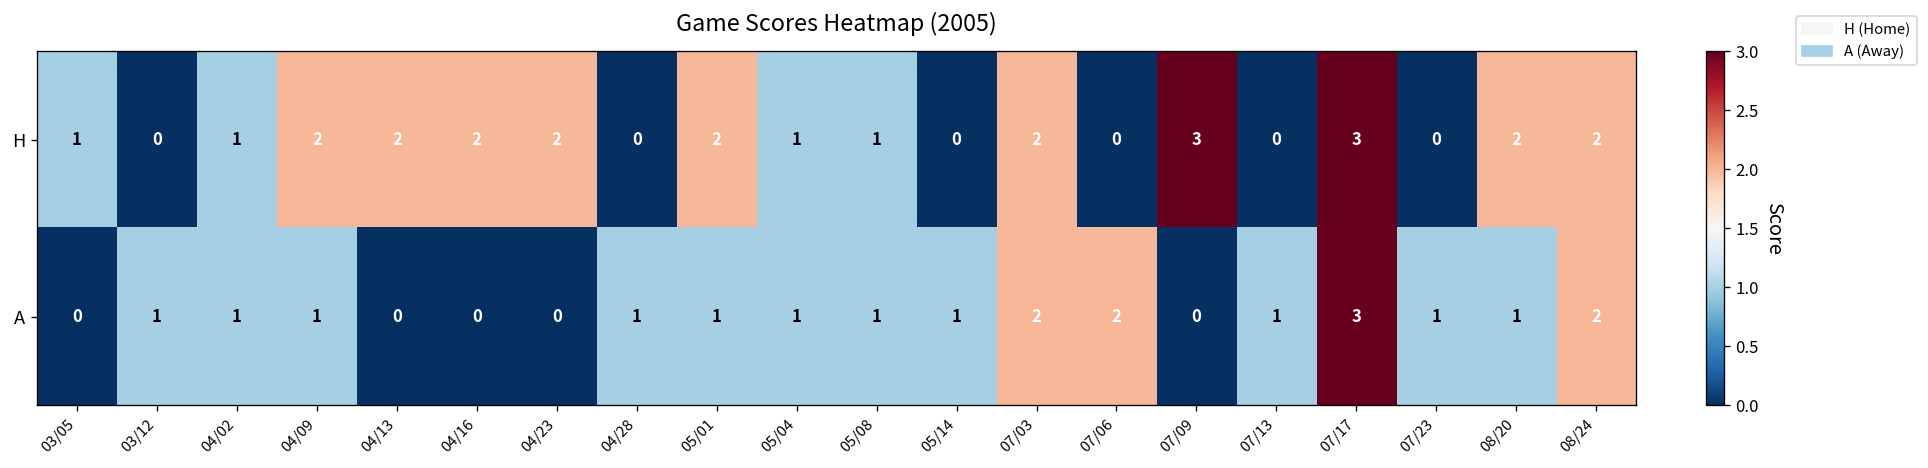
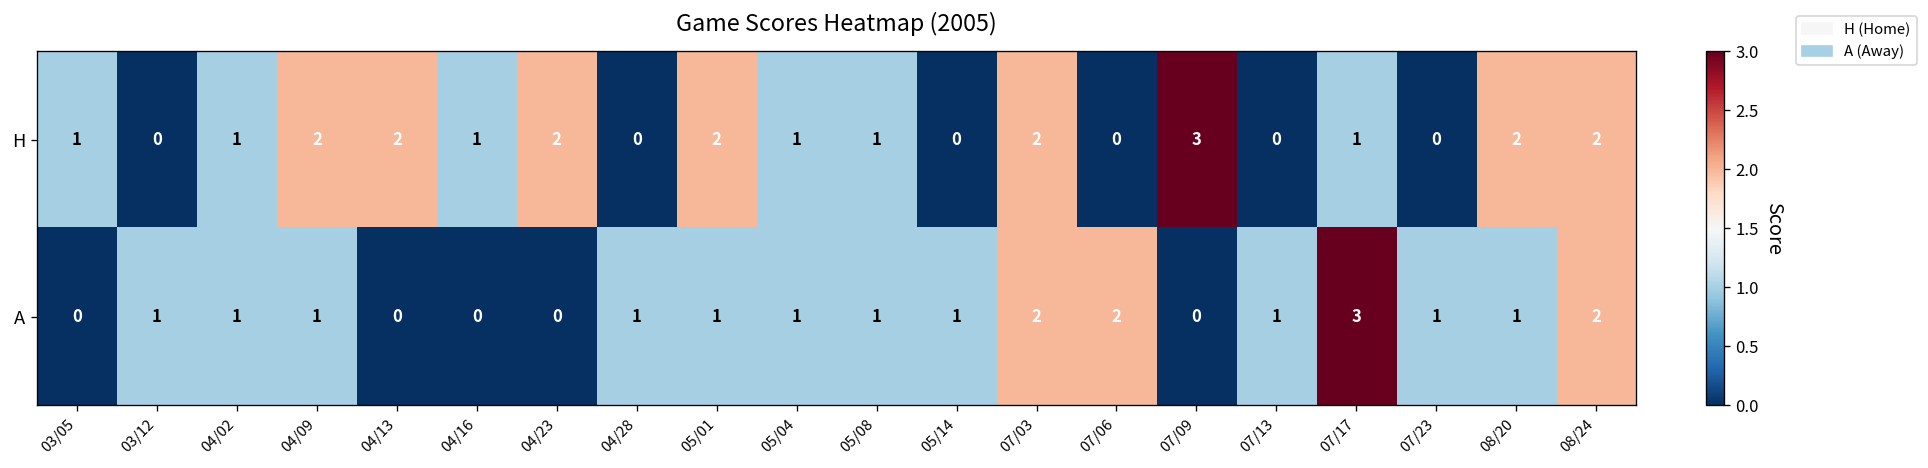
  {
    "H": {
      "03/05": 1,
      "03/12": 0,
      "04/02": 1,
      "04/09": 2,
      "04/13": 2,
-     "04/16": 2,
+     "04/16": 1,
      "04/23": 2,
      "04/28": 0,
      "05/01": 2,
      "05/04": 1,
      "05/08": 1,
      "05/14": 0,
      "07/03": 2,
      "07/06": 0,
      "07/09": 3,
      "07/13": 0,
-     "07/17": 3,
+     "07/17": 1,
      "07/23": 0,
      "08/20": 2,
      "08/24": 2
    },
    "A": {
      "03/05": 0,
      "03/12": 1,
      "04/02": 1,
      "04/09": 1,
      "04/13": 0,
      "04/16": 0,
      "04/23": 0,
      "04/28": 1,
      "05/01": 1,
      "05/04": 1,
      "05/08": 1,
      "05/14": 1,
      "07/03": 2,
      "07/06": 2,
      "07/09": 0,
      "07/13": 1,
      "07/17": 3,
      "07/23": 1,
      "08/20": 1,
      "08/24": 2
    }
  }
